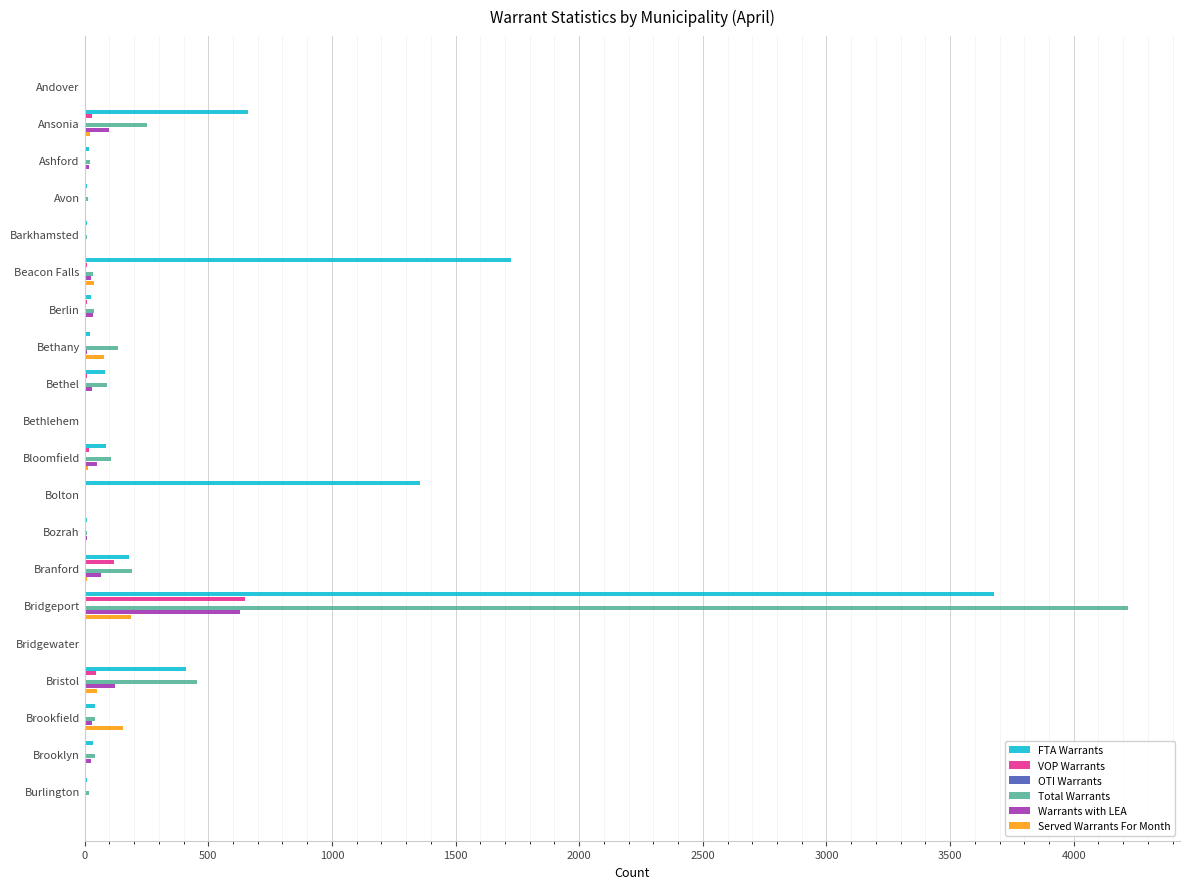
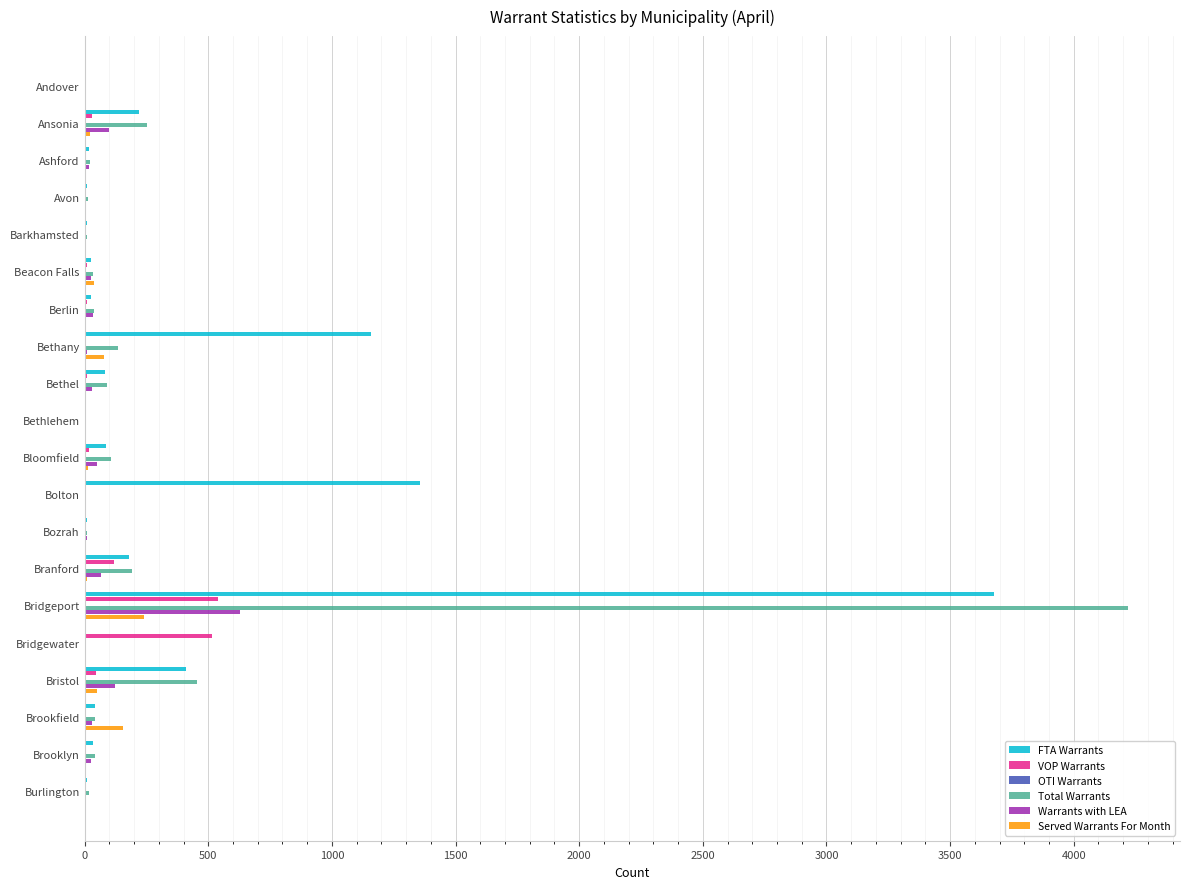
  {
    "FTA Warrants": {
-     "Ansonia": 660,
+     "Ansonia": 220,
      "Ashford": 20,
-     "Beacon Falls": 1730,
+     "Beacon Falls": 30,
      "Berlin": 30,
-     "Bethany": 20,
+     "Bethany": 1160,
      "Bethel": 80,
      "Bloomfield": 90,
      "Bolton": 1360,
      "Branford": 180,
      "Bridgeport": 3680,
      "Bristol": 410,
      "Brookfield": 40,
      "Brooklyn": 40,
      "Burlington": 10
    },
    "VOP Warrants": {
      "Andover": 0,
      "Ansonia": 30,
      "Barkhamsted": 0,
      "Bethlehem": 0,
      "Bloomfield": 20,
      "Bozrah": 0,
      "Branford": 120,
-     "Bridgeport": 650,
-     "Bridgewater": 0,
+     "Bridgeport": 540,
+     "Bridgewater": 520,
      "Bristol": 50
    },
    "OTI Warrants": {
      "Andover": 0,
      "Ansonia": 0,
      "Avon": 0,
      "Barkhamsted": 0,
      "Beacon Falls": 0,
      "Bethany": 0,
      "Bethlehem": 0,
      "Bloomfield": 0,
      "Bolton": 0,
      "Bozrah": 0,
      "Branford": 0,
      "Bridgewater": 0,
      "Bristol": 0,
      "Burlington": 0
    },
    "Total Warrants": {
      "Ansonia": 250,
      "Ashford": 20,
      "Avon": 10,
      "Beacon Falls": 40,
      "Berlin": 40,
      "Bethany": 140,
      "Bethel": 90,
      "Bloomfield": 110,
      "Branford": 190,
      "Bridgeport": 4220,
      "Bristol": 460,
      "Brookfield": 40,
      "Brooklyn": 40,
      "Burlington": 20
    },
    "Warrants with LEA": {
      "Ansonia": 100,
      "Ashford": 20,
      "Beacon Falls": 30,
      "Berlin": 40,
      "Bethany": 10,
      "Bethel": 30,
      "Bloomfield": 50,
      "Branford": 70,
      "Bridgeport": 630,
      "Bristol": 120,
      "Brookfield": 30,
      "Brooklyn": 30
    },
    "Served Warrants For Month": {
      "Andover": 0,
      "Ansonia": 20,
      "Avon": 0,
      "Barkhamsted": 0,
      "Beacon Falls": 40,
      "Bethany": 80,
      "Bethlehem": 0,
      "Bloomfield": 20,
      "Bolton": 0,
-     "Bridgeport": 190,
+     "Bridgeport": 240,
      "Bridgewater": 0,
      "Bristol": 50,
      "Brookfield": 160
    }
  }
